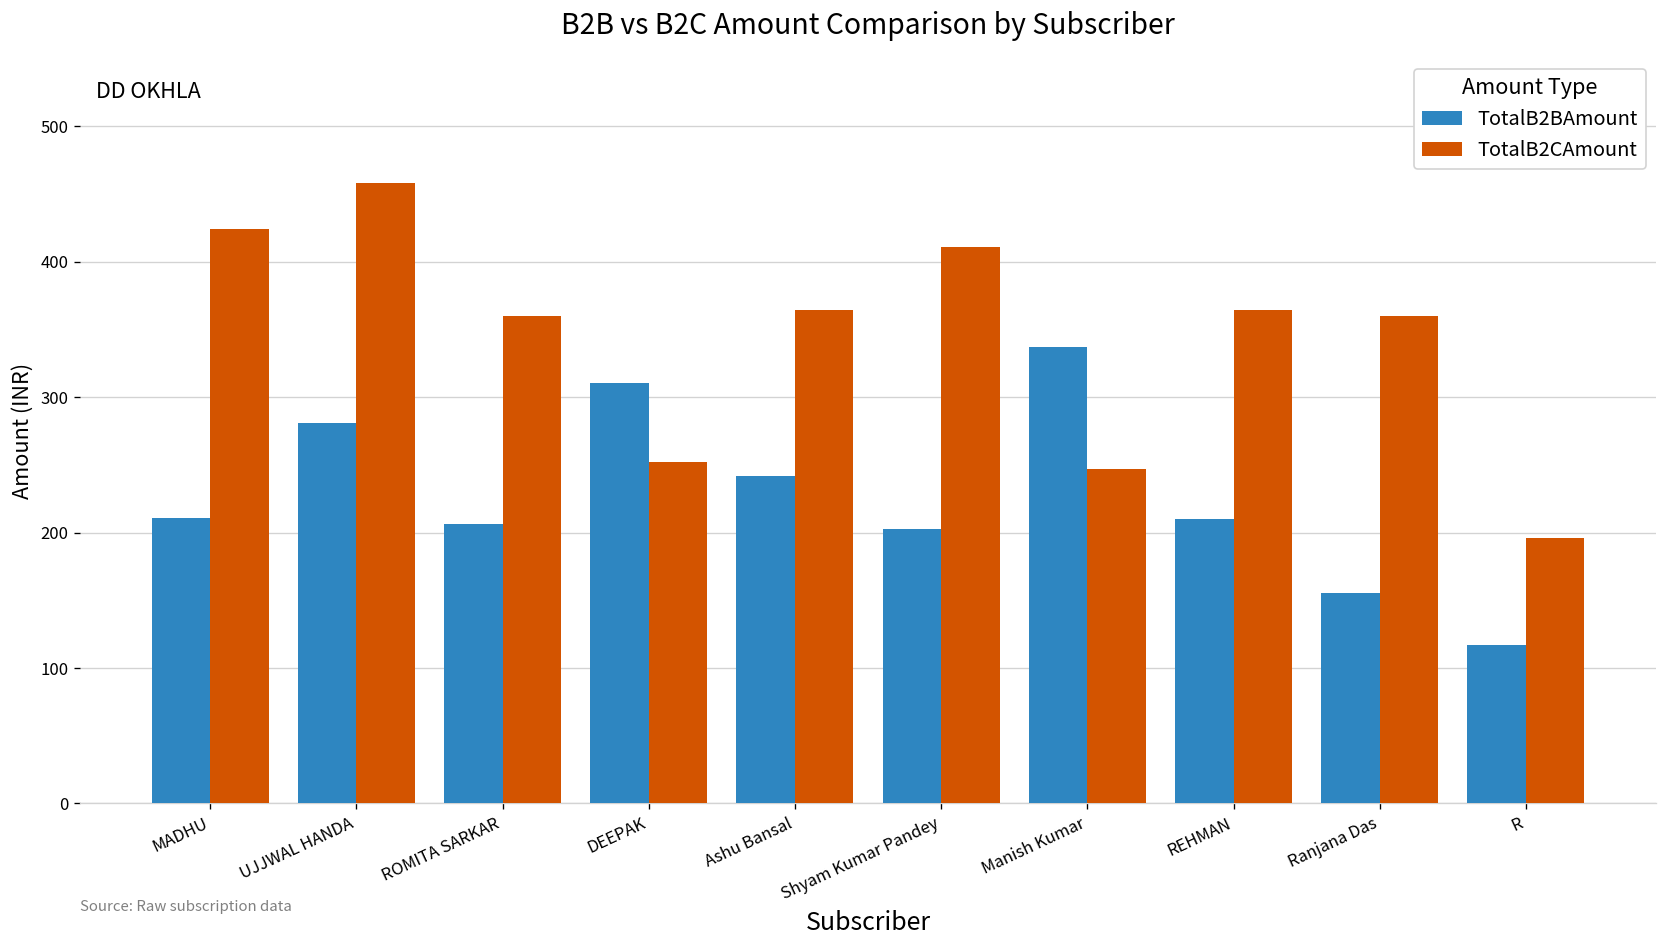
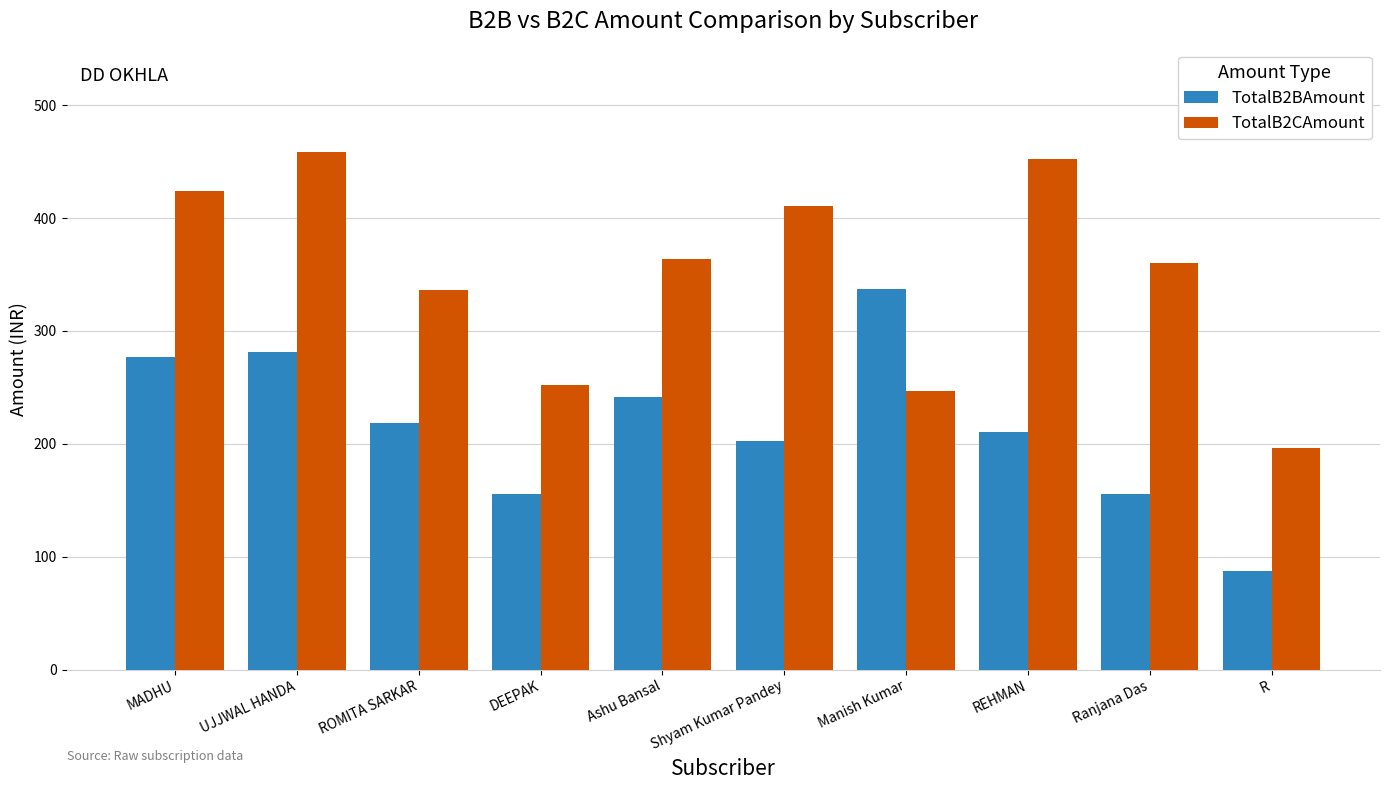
  {
    "TotalB2BAmount": {
-     "MADHU": 211,
+     "MADHU": 277,
      "UJJWAL HANDA": 281,
-     "ROMITA SARKAR": 207,
-     "DEEPAK": 311,
+     "ROMITA SARKAR": 219,
+     "DEEPAK": 155,
      "Ashu Bansal": 242,
      "Shyam Kumar Pandey": 202,
      "Manish Kumar": 337,
      "REHMAN": 210,
      "Ranjana Das": 155,
-     "R": 117
+     "R": 88
    },
    "TotalB2CAmount": {
      "MADHU": 424,
      "UJJWAL HANDA": 458,
-     "ROMITA SARKAR": 360,
+     "ROMITA SARKAR": 336,
      "DEEPAK": 252,
      "Ashu Bansal": 364,
      "Shyam Kumar Pandey": 411,
      "Manish Kumar": 247,
-     "REHMAN": 364,
+     "REHMAN": 452,
      "Ranjana Das": 360,
      "R": 196
    }
  }
